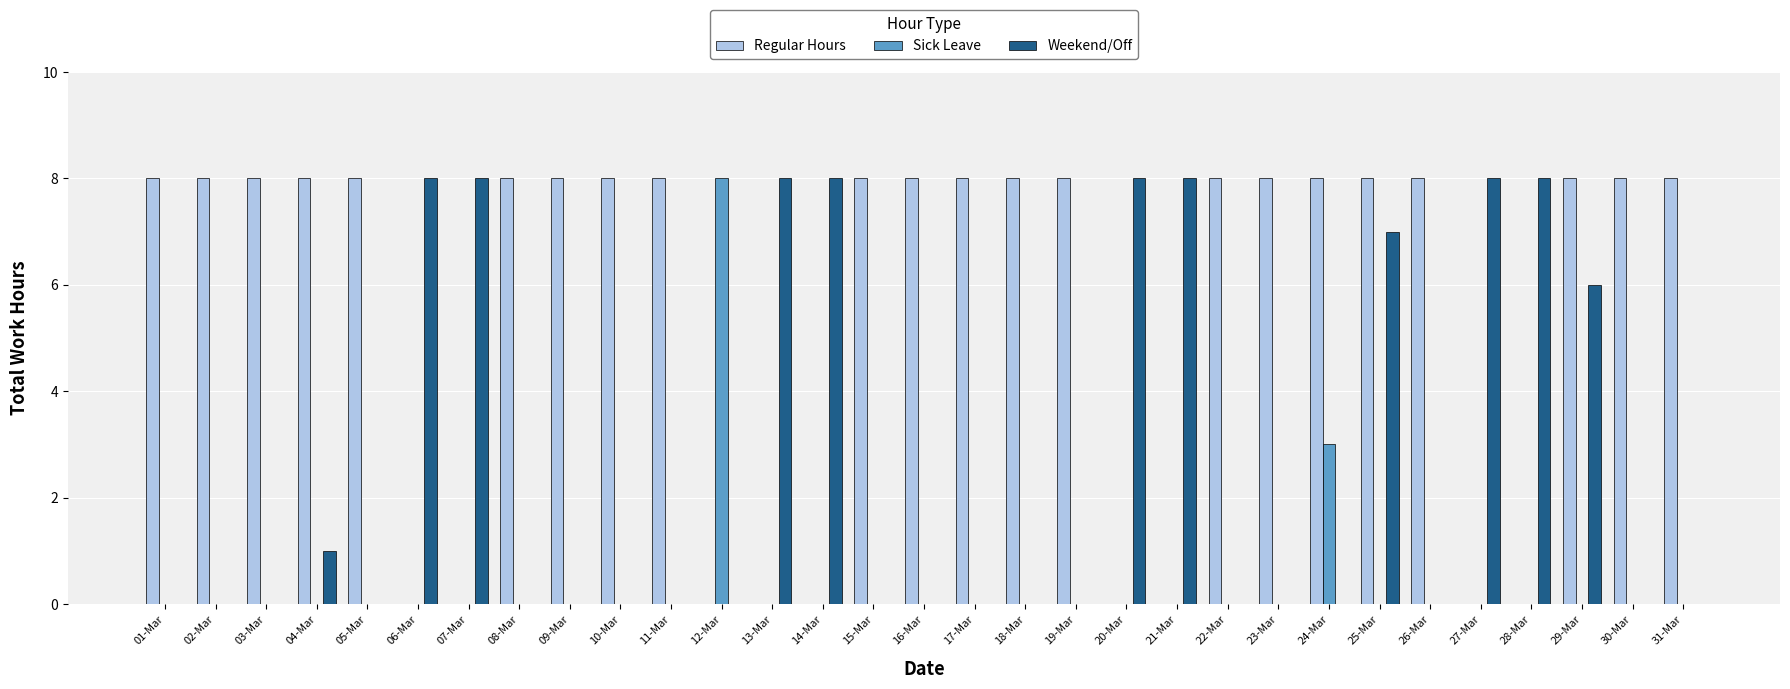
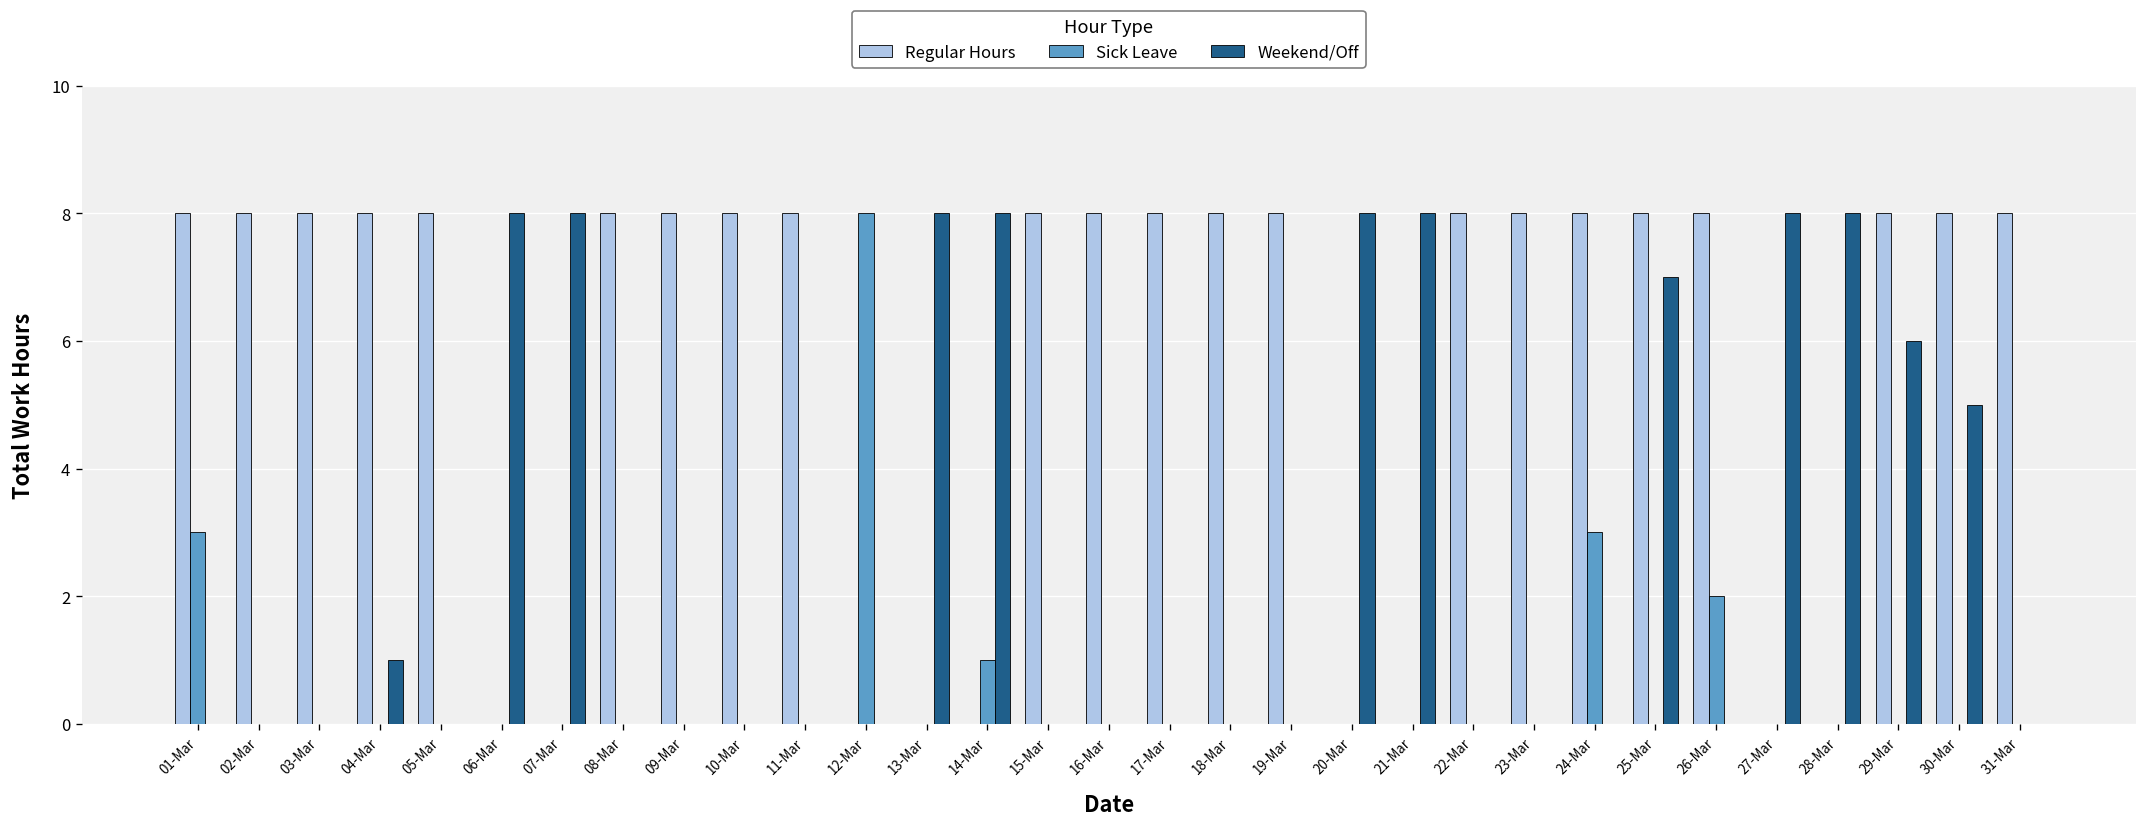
  {
    "Regular Hours": {
      "01-Mar": 8,
      "02-Mar": 8,
      "03-Mar": 8,
      "04-Mar": 8,
      "05-Mar": 8,
      "06-Mar": 0,
      "07-Mar": 0,
      "08-Mar": 8,
      "09-Mar": 8,
      "10-Mar": 8,
      "11-Mar": 8,
      "12-Mar": 0,
      "13-Mar": 0,
      "14-Mar": 0,
      "15-Mar": 8,
      "16-Mar": 8,
      "17-Mar": 8,
      "18-Mar": 8,
      "19-Mar": 8,
      "20-Mar": 0,
      "21-Mar": 0,
      "22-Mar": 8,
      "23-Mar": 8,
      "24-Mar": 8,
      "25-Mar": 8,
      "26-Mar": 8,
      "27-Mar": 0,
      "28-Mar": 0,
      "29-Mar": 8,
      "30-Mar": 8,
      "31-Mar": 8
    },
    "Sick Leave": {
-     "01-Mar": 0,
+     "01-Mar": 3,
      "02-Mar": 0,
      "03-Mar": 0,
      "04-Mar": 0,
      "05-Mar": 0,
      "06-Mar": 0,
      "07-Mar": 0,
      "08-Mar": 0,
      "09-Mar": 0,
      "10-Mar": 0,
      "11-Mar": 0,
      "12-Mar": 8,
      "13-Mar": 0,
-     "14-Mar": 0,
+     "14-Mar": 1,
      "15-Mar": 0,
      "16-Mar": 0,
      "17-Mar": 0,
      "18-Mar": 0,
      "19-Mar": 0,
      "20-Mar": 0,
      "21-Mar": 0,
      "22-Mar": 0,
      "23-Mar": 0,
      "24-Mar": 3,
      "25-Mar": 0,
-     "26-Mar": 0,
+     "26-Mar": 2,
      "27-Mar": 0,
      "28-Mar": 0,
      "29-Mar": 0,
      "30-Mar": 0,
      "31-Mar": 0
    },
    "Weekend/Off": {
      "01-Mar": 0,
      "02-Mar": 0,
      "03-Mar": 0,
      "04-Mar": 1,
      "05-Mar": 0,
      "06-Mar": 8,
      "07-Mar": 8,
      "08-Mar": 0,
      "09-Mar": 0,
      "10-Mar": 0,
      "11-Mar": 0,
      "12-Mar": 0,
      "13-Mar": 8,
      "14-Mar": 8,
      "15-Mar": 0,
      "16-Mar": 0,
      "17-Mar": 0,
      "18-Mar": 0,
      "19-Mar": 0,
      "20-Mar": 8,
      "21-Mar": 8,
      "22-Mar": 0,
      "23-Mar": 0,
      "24-Mar": 0,
      "25-Mar": 7,
      "26-Mar": 0,
      "27-Mar": 8,
      "28-Mar": 8,
      "29-Mar": 6,
-     "30-Mar": 0,
+     "30-Mar": 5,
      "31-Mar": 0
    }
  }
